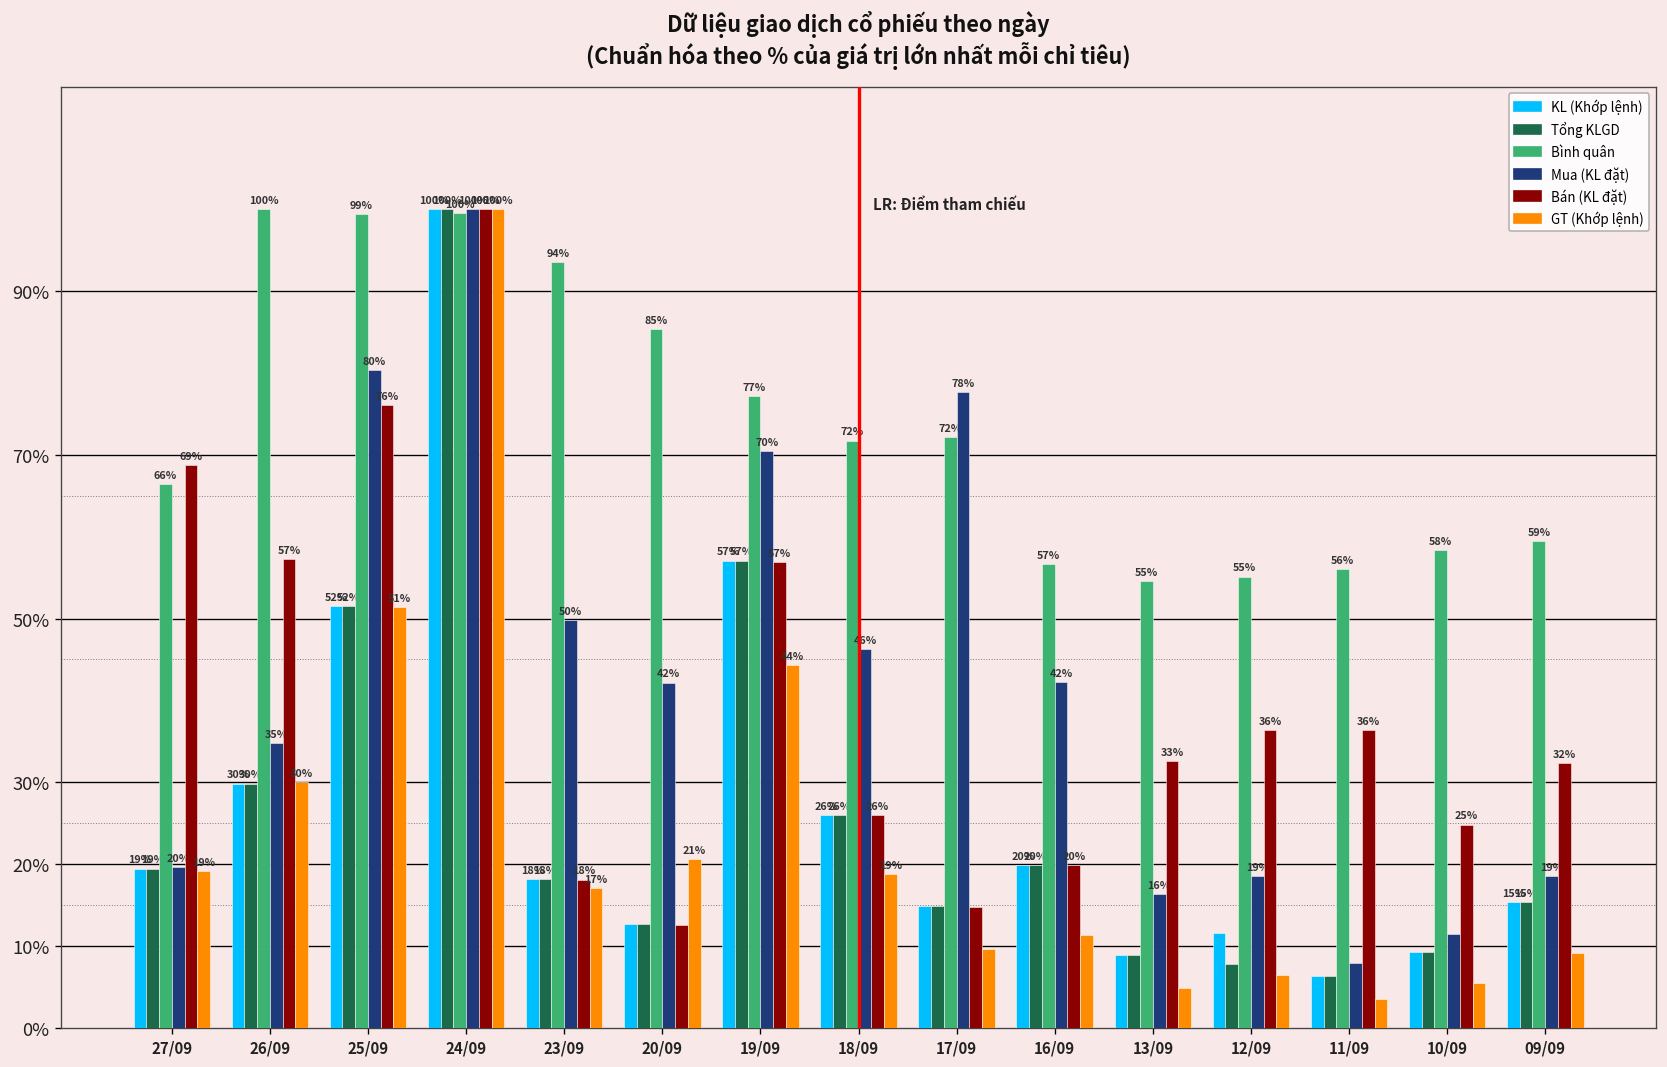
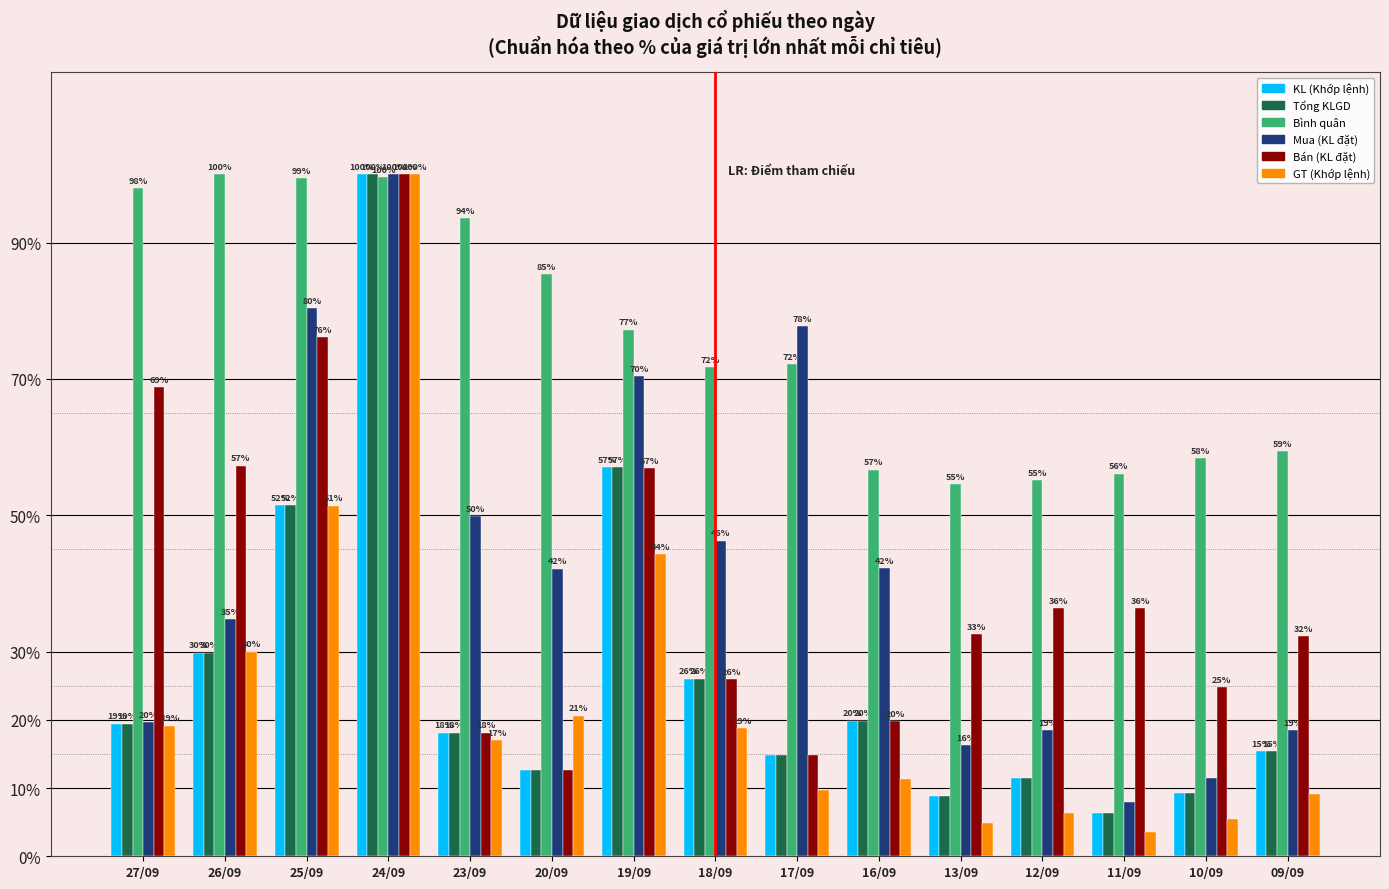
  {
    "KL (Khớp lệnh)": {
      "20/09": "13%",
      "17/09": "15%",
      "13/09": "9%",
      "12/09": "12%",
      "11/09": "6%",
      "10/09": "9%"
    },
    "Tổng KLGD": {
      "20/09": "13%",
      "17/09": "15%",
      "13/09": "9%",
-     "12/09": "8%",
+     "12/09": "12%",
      "11/09": "6%",
      "10/09": "9%"
    },
    "Bình quân": {
-     "27/09": "66%",
+     "27/09": "98%",
      "26/09": "100%",
      "25/09": "99%",
      "23/09": "94%",
      "20/09": "85%",
      "19/09": "77%",
      "18/09": "72%",
      "17/09": "72%",
      "16/09": "57%",
      "13/09": "55%",
      "12/09": "55%",
      "11/09": "56%",
      "10/09": "58%",
      "09/09": "59%"
    },
    "Mua (KL đặt)": {
      "27/09": "20%",
      "26/09": "35%",
      "25/09": "80%",
      "23/09": "50%",
      "20/09": "42%",
      "19/09": "70%",
      "18/09": "46%",
      "17/09": "78%",
      "16/09": "42%",
      "13/09": "16%",
      "12/09": "19%",
      "09/09": "19%"
    },
    "Bán (KL đặt)": {
      "27/09": "69%",
      "26/09": "57%",
      "25/09": "76%",
      "23/09": "18%",
      "19/09": "57%",
      "18/09": "26%",
      "16/09": "20%",
      "13/09": "33%",
      "12/09": "36%",
      "11/09": "36%",
      "10/09": "25%",
      "09/09": "32%"
    },
    "GT (Khớp lệnh)": {
      "27/09": "19%",
      "26/09": "30%",
      "25/09": "51%",
      "23/09": "17%",
      "20/09": "21%",
      "19/09": "44%",
      "18/09": "19%"
    }
  }
